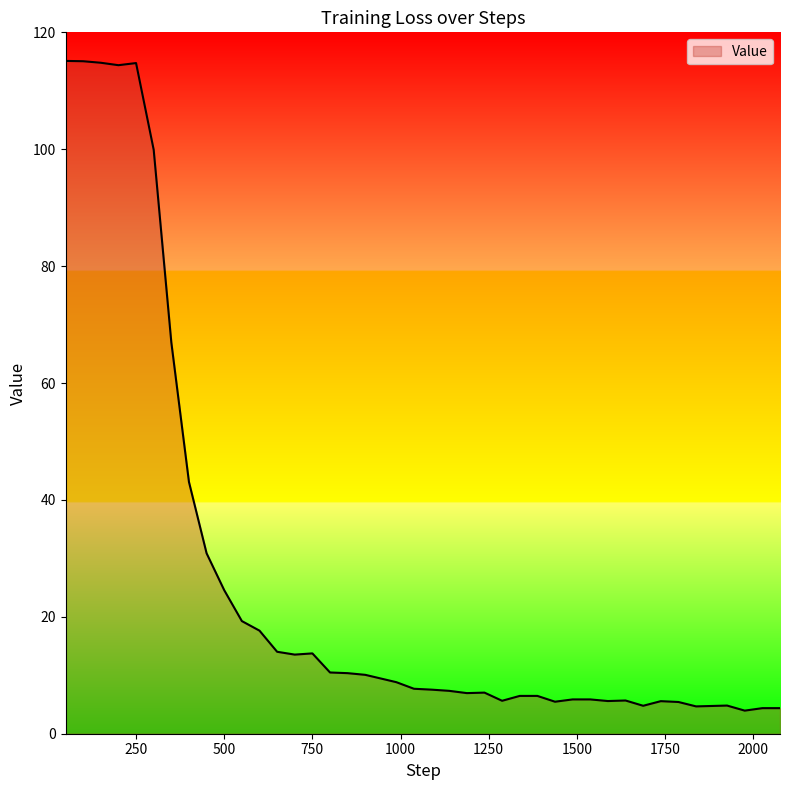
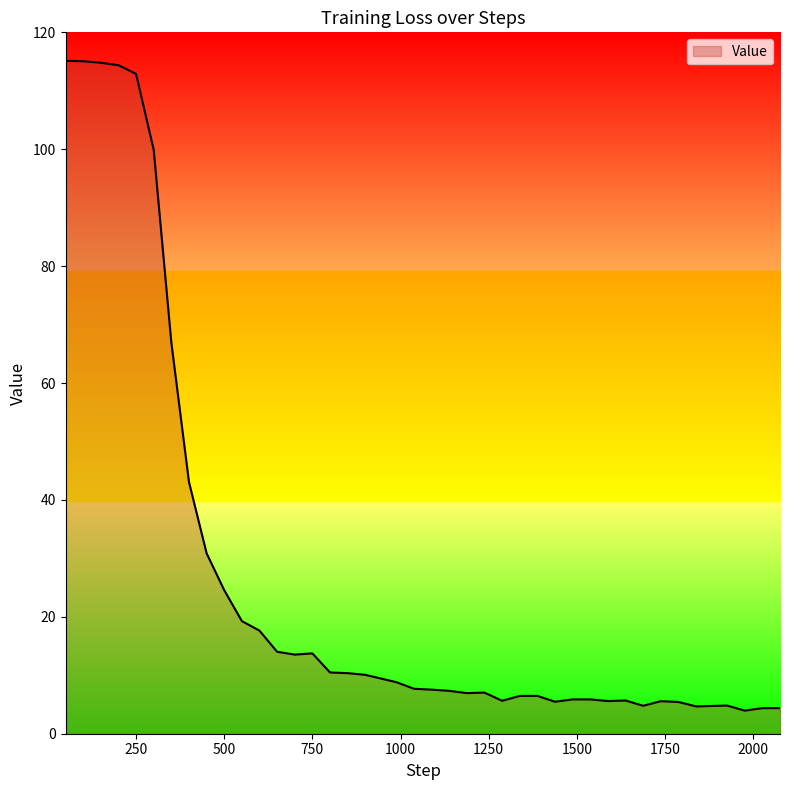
  {
-   "250": 115,
+   "250": 113,
    "500": 25,
    "750": 14
  }
